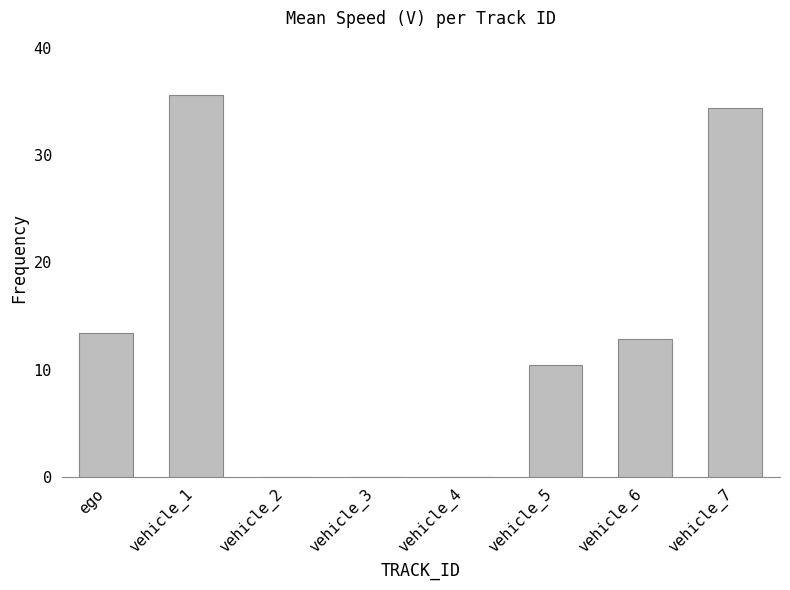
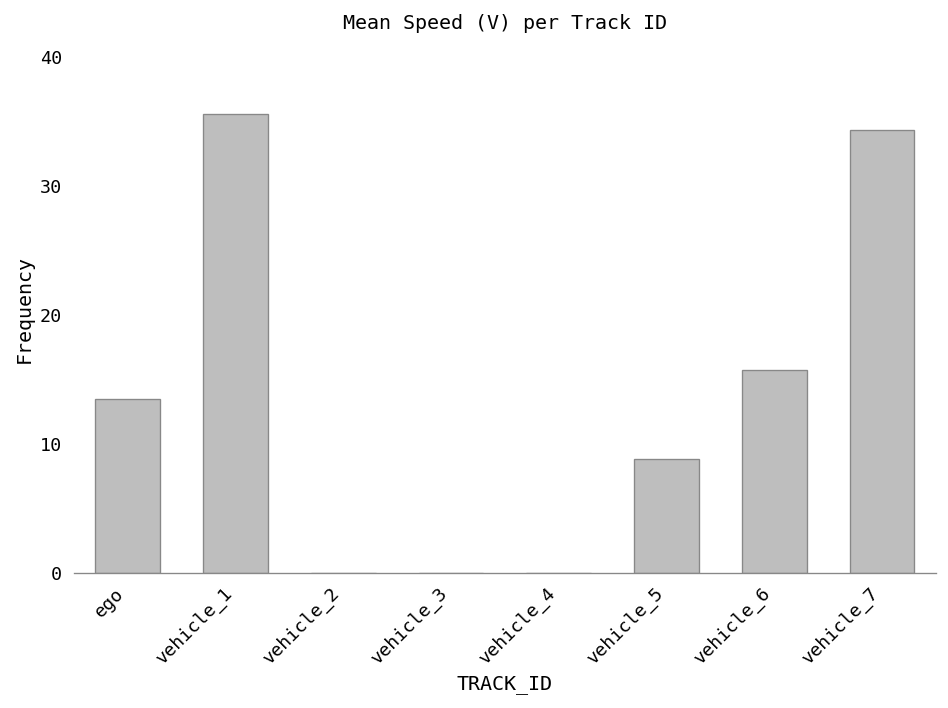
  {
    "ego": 13.5,
    "vehicle_1": 35.6,
    "vehicle_2": 0.0,
    "vehicle_3": 0.0,
    "vehicle_4": 0.0,
-   "vehicle_5": 10.4,
-   "vehicle_6": 12.8,
+   "vehicle_5": 8.8,
+   "vehicle_6": 15.7,
    "vehicle_7": 34.3
  }
